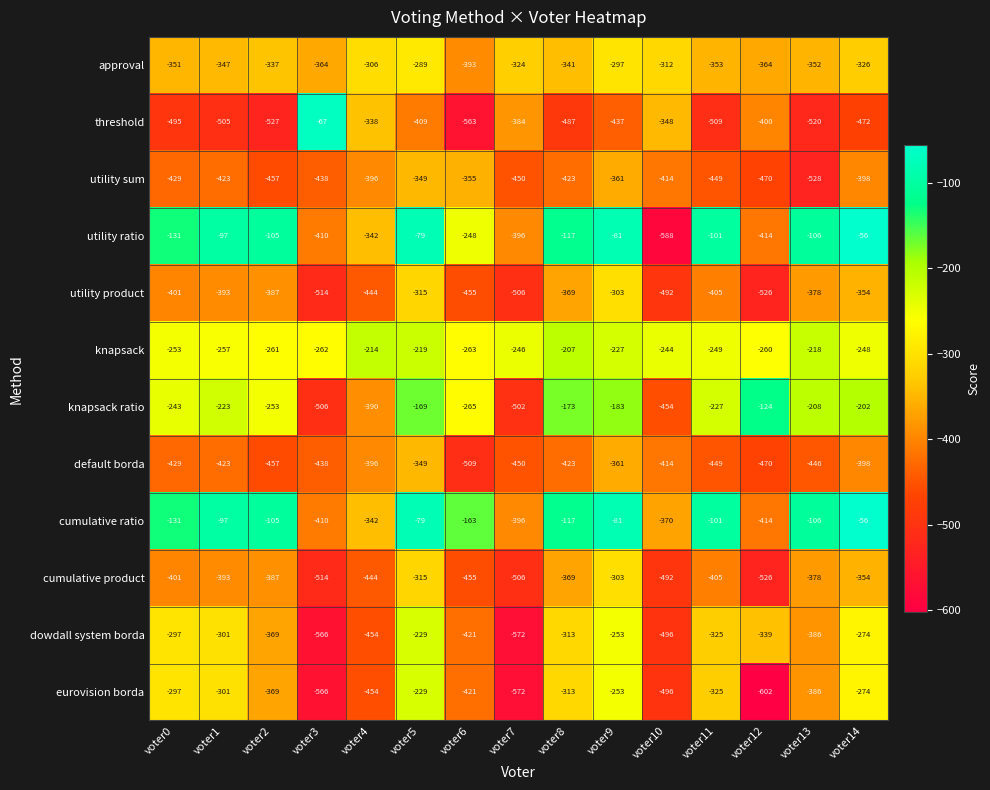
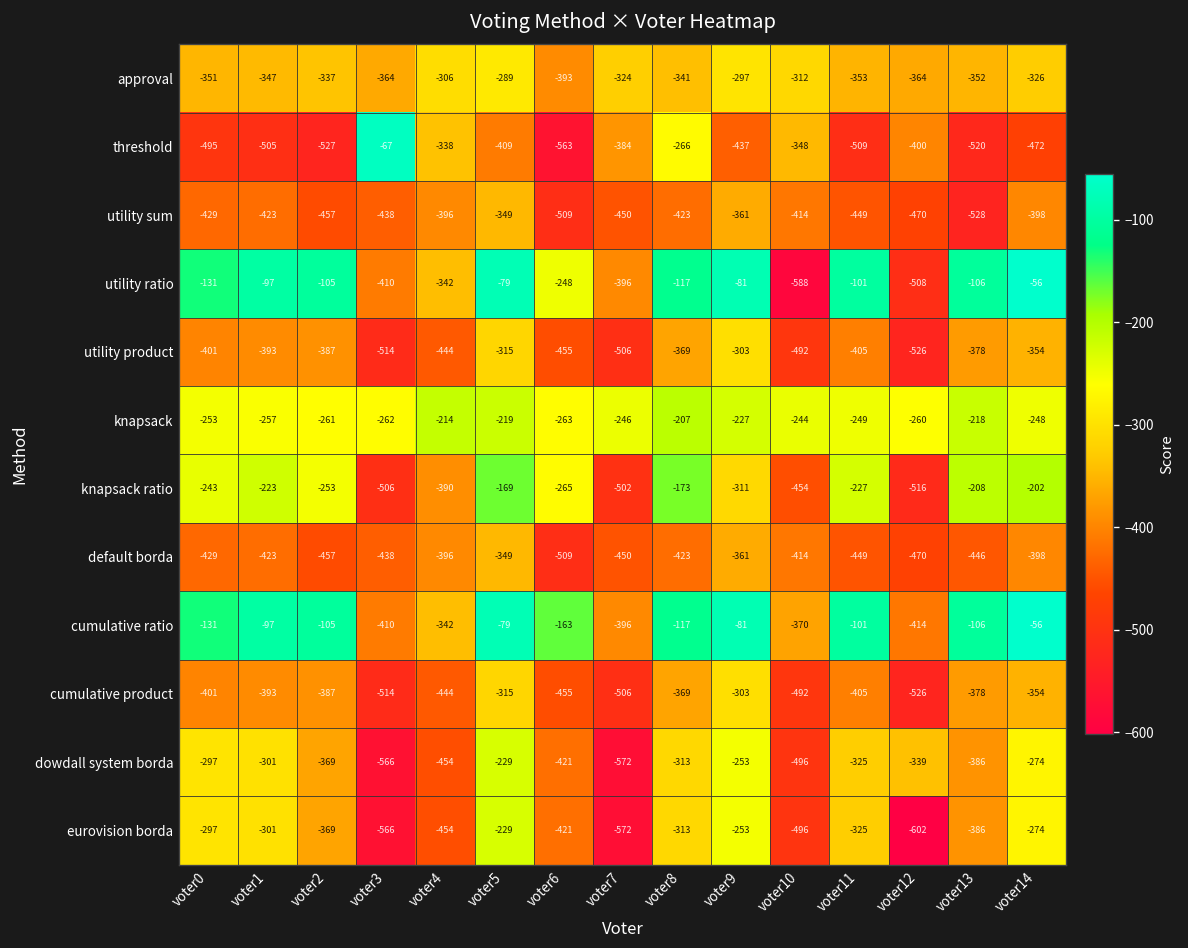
  {
    "approval": {
      "voter0": -351,
      "voter1": -347,
      "voter2": -337,
      "voter3": -364,
      "voter4": -306,
      "voter5": -289,
      "voter6": -393,
      "voter7": -324,
      "voter8": -341,
      "voter9": -297,
      "voter10": -312,
      "voter11": -353,
      "voter12": -364,
      "voter13": -352,
      "voter14": -326
    },
    "threshold": {
      "voter0": -495,
      "voter1": -505,
      "voter2": -527,
      "voter3": -67,
      "voter4": -338,
      "voter5": -409,
      "voter6": -563,
      "voter7": -384,
-     "voter8": -487,
+     "voter8": -266,
      "voter9": -437,
      "voter10": -348,
      "voter11": -509,
      "voter12": -400,
      "voter13": -520,
      "voter14": -472
    },
    "utility sum": {
      "voter0": -429,
      "voter1": -423,
      "voter2": -457,
      "voter3": -438,
      "voter4": -396,
      "voter5": -349,
-     "voter6": -355,
+     "voter6": -509,
      "voter7": -450,
      "voter8": -423,
      "voter9": -361,
      "voter10": -414,
      "voter11": -449,
      "voter12": -470,
      "voter13": -528,
      "voter14": -398
    },
    "utility ratio": {
      "voter0": -131,
      "voter1": -97,
      "voter2": -105,
      "voter3": -410,
      "voter4": -342,
      "voter5": -79,
      "voter6": -248,
      "voter7": -396,
      "voter8": -117,
      "voter9": -81,
      "voter10": -588,
      "voter11": -101,
-     "voter12": -414,
+     "voter12": -508,
      "voter13": -106,
      "voter14": -56
    },
    "utility product": {
      "voter0": -401,
      "voter1": -393,
      "voter2": -387,
      "voter3": -514,
      "voter4": -444,
      "voter5": -315,
      "voter6": -455,
      "voter7": -506,
      "voter8": -369,
      "voter9": -303,
      "voter10": -492,
      "voter11": -405,
      "voter12": -526,
      "voter13": -378,
      "voter14": -354
    },
    "knapsack": {
      "voter0": -253,
      "voter1": -257,
      "voter2": -261,
      "voter3": -262,
      "voter4": -214,
      "voter5": -219,
      "voter6": -263,
      "voter7": -246,
      "voter8": -207,
      "voter9": -227,
      "voter10": -244,
      "voter11": -249,
      "voter12": -260,
      "voter13": -218,
      "voter14": -248
    },
    "knapsack ratio": {
      "voter0": -243,
      "voter1": -223,
      "voter2": -253,
      "voter3": -506,
      "voter4": -390,
      "voter5": -169,
      "voter6": -265,
      "voter7": -502,
      "voter8": -173,
-     "voter9": -183,
+     "voter9": -311,
      "voter10": -454,
      "voter11": -227,
-     "voter12": -124,
+     "voter12": -516,
      "voter13": -208,
      "voter14": -202
    },
    "default borda": {
      "voter0": -429,
      "voter1": -423,
      "voter2": -457,
      "voter3": -438,
      "voter4": -396,
      "voter5": -349,
      "voter6": -509,
      "voter7": -450,
      "voter8": -423,
      "voter9": -361,
      "voter10": -414,
      "voter11": -449,
      "voter12": -470,
      "voter13": -446,
      "voter14": -398
    },
    "cumulative ratio": {
      "voter0": -131,
      "voter1": -97,
      "voter2": -105,
      "voter3": -410,
      "voter4": -342,
      "voter5": -79,
      "voter6": -163,
      "voter7": -396,
      "voter8": -117,
      "voter9": -81,
      "voter10": -370,
      "voter11": -101,
      "voter12": -414,
      "voter13": -106,
      "voter14": -56
    },
    "cumulative product": {
      "voter0": -401,
      "voter1": -393,
      "voter2": -387,
      "voter3": -514,
      "voter4": -444,
      "voter5": -315,
      "voter6": -455,
      "voter7": -506,
      "voter8": -369,
      "voter9": -303,
      "voter10": -492,
      "voter11": -405,
      "voter12": -526,
      "voter13": -378,
      "voter14": -354
    },
    "dowdall system borda": {
      "voter0": -297,
      "voter1": -301,
      "voter2": -369,
      "voter3": -566,
      "voter4": -454,
      "voter5": -229,
      "voter6": -421,
      "voter7": -572,
      "voter8": -313,
      "voter9": -253,
      "voter10": -496,
      "voter11": -325,
      "voter12": -339,
      "voter13": -386,
      "voter14": -274
    },
    "eurovision borda": {
      "voter0": -297,
      "voter1": -301,
      "voter2": -369,
      "voter3": -566,
      "voter4": -454,
      "voter5": -229,
      "voter6": -421,
      "voter7": -572,
      "voter8": -313,
      "voter9": -253,
      "voter10": -496,
      "voter11": -325,
      "voter12": -602,
      "voter13": -386,
      "voter14": -274
    }
  }
